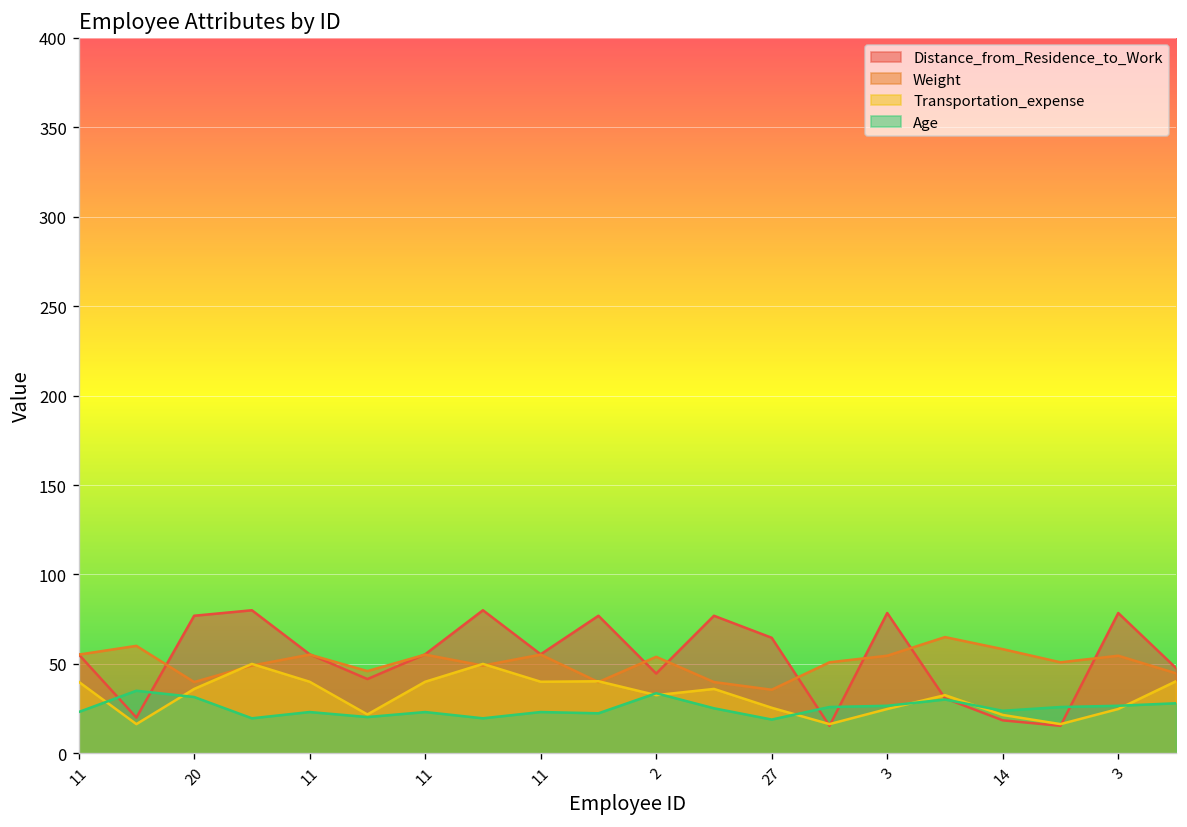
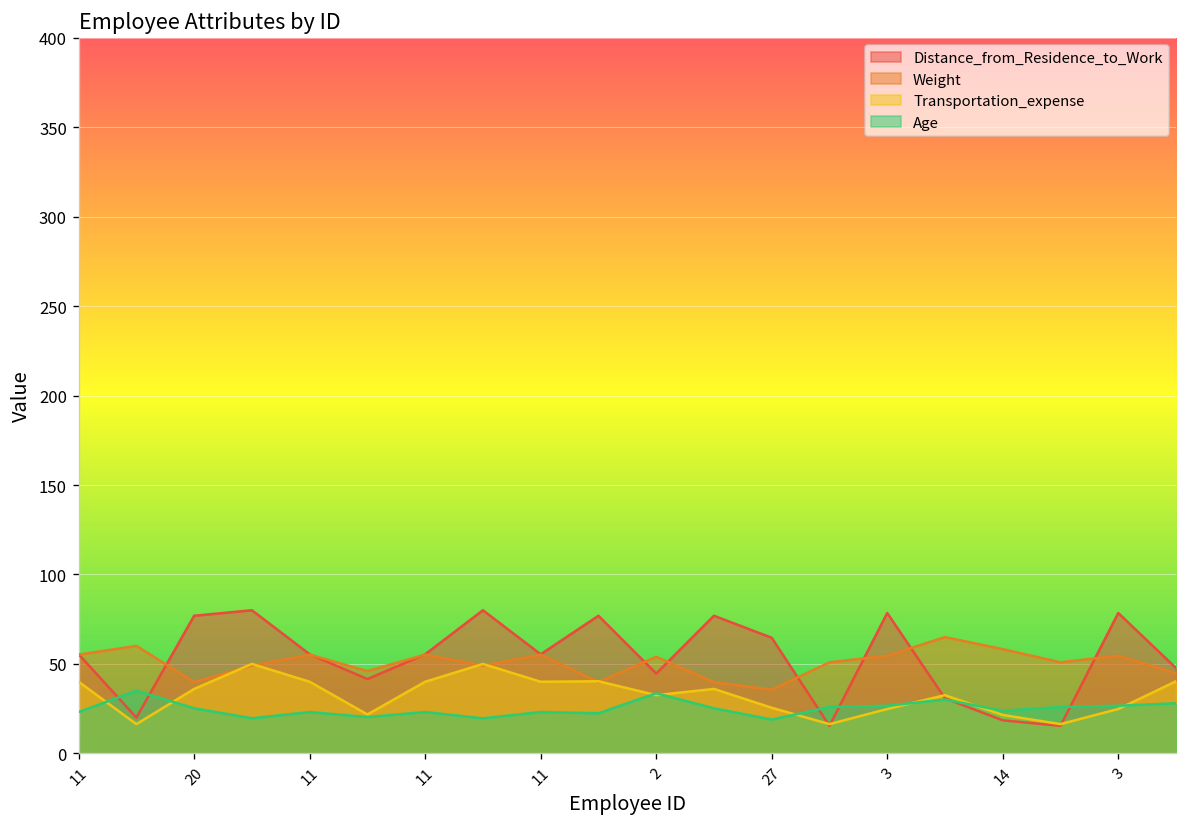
  {
    "Age": {
-     "20": 32,
+     "20": 25,
      "27": 19,
      "14": 24
    }
  }
